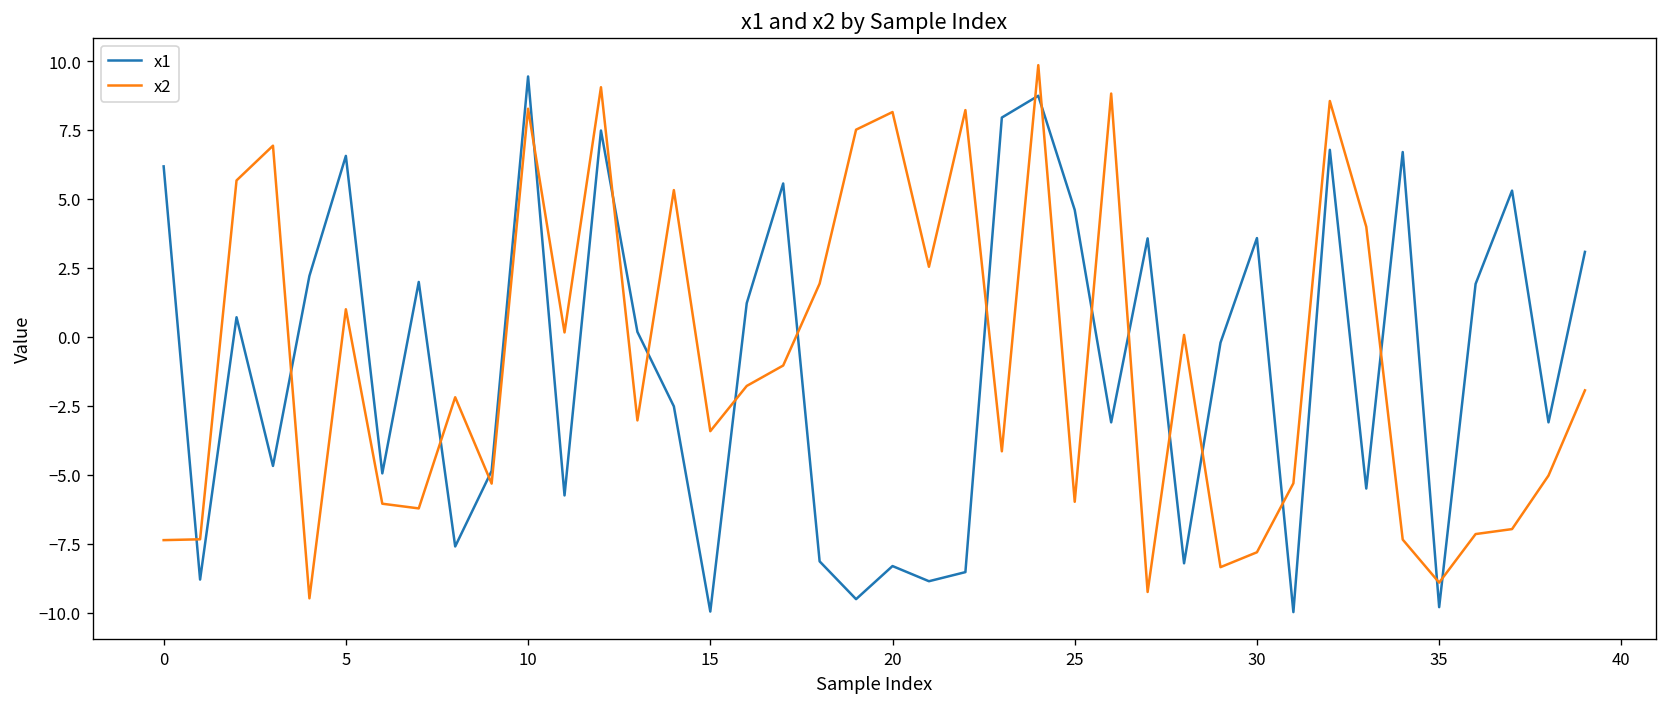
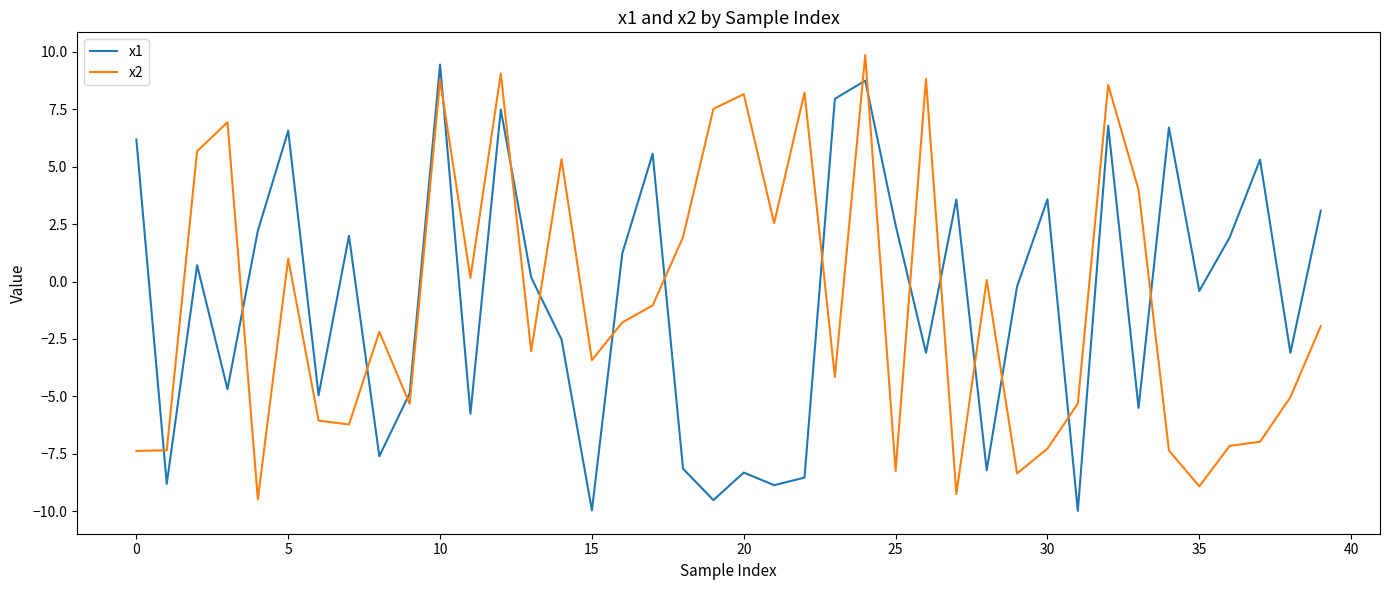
  {
    "x1": {
      "0": 6.2,
      "5": 6.6,
      "10": 9.4,
      "15": -10.0,
      "20": -8.3,
-     "25": 4.6,
+     "25": 2.5,
      "30": 3.6,
-     "35": -9.8
+     "35": -0.4
    },
    "x2": {
      "0": -7.4,
      "5": 1.0,
-     "10": 8.3,
+     "10": 8.8,
      "15": -3.4,
      "20": 8.2,
-     "25": -6.0,
-     "30": -7.8,
+     "25": -8.3,
+     "30": -7.3,
      "35": -8.9
    }
  }
